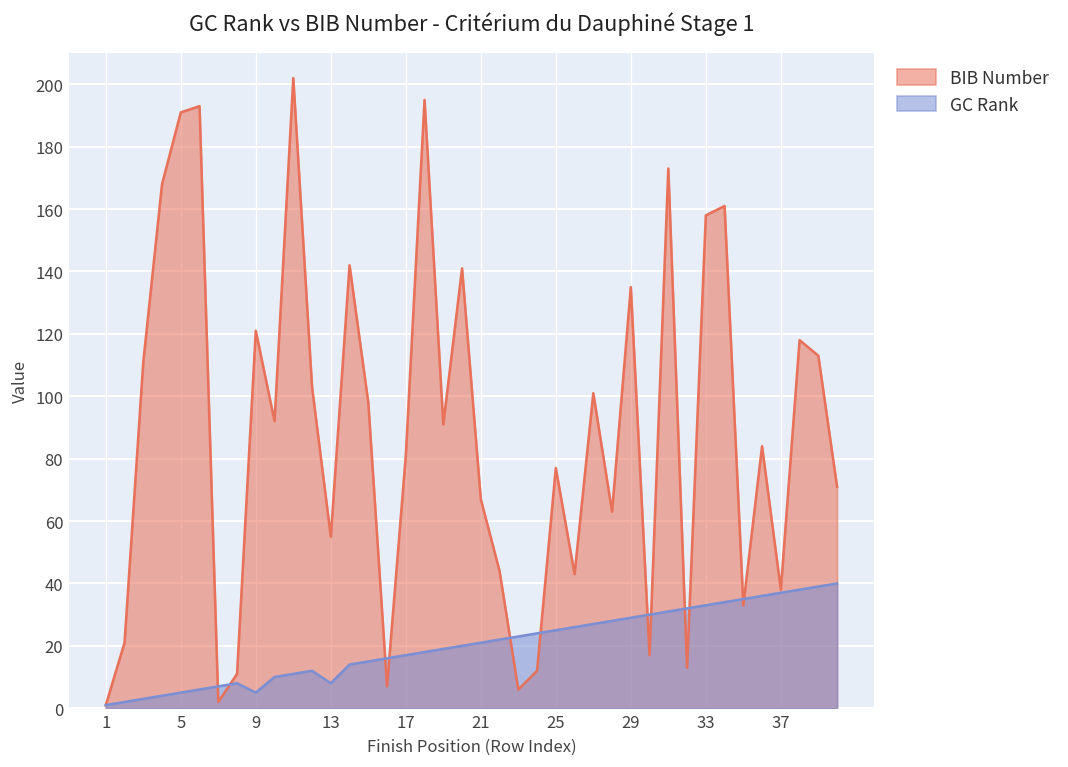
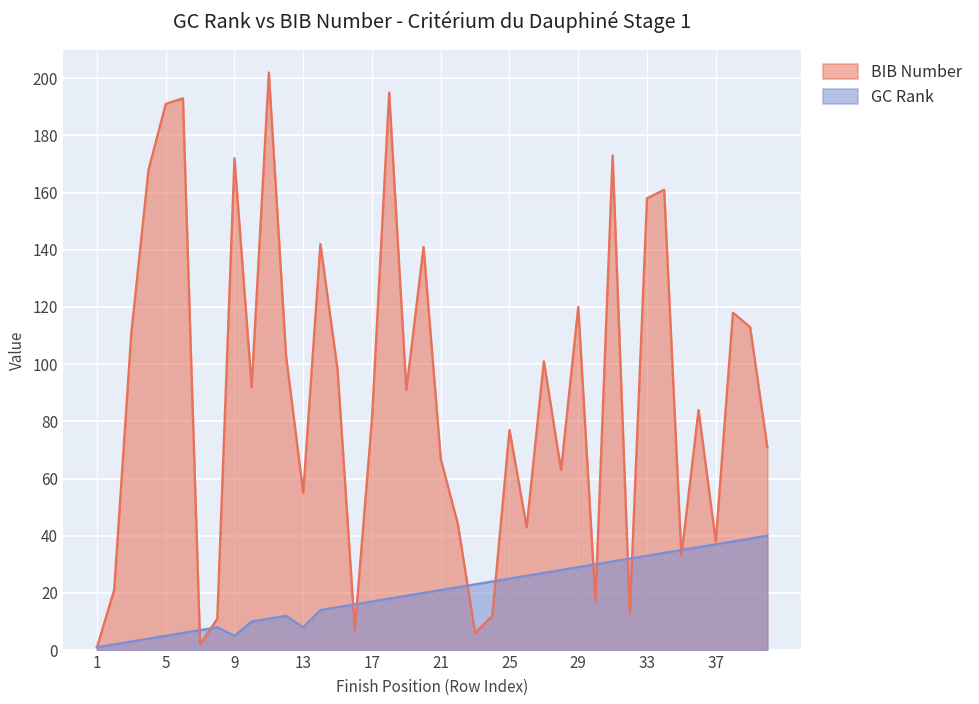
  {
    "BIB Number": {
      "5": 191,
-     "9": 121,
+     "9": 172,
      "13": 55,
      "17": 81,
      "21": 67,
      "25": 77,
-     "29": 135,
+     "29": 120,
      "33": 158,
      "37": 38
    },
    "GC Rank": {
      "5": 5,
      "9": 5,
      "13": 8,
      "17": 17,
      "21": 21,
      "25": 25,
      "29": 29,
      "33": 33,
      "37": 37
    }
  }
